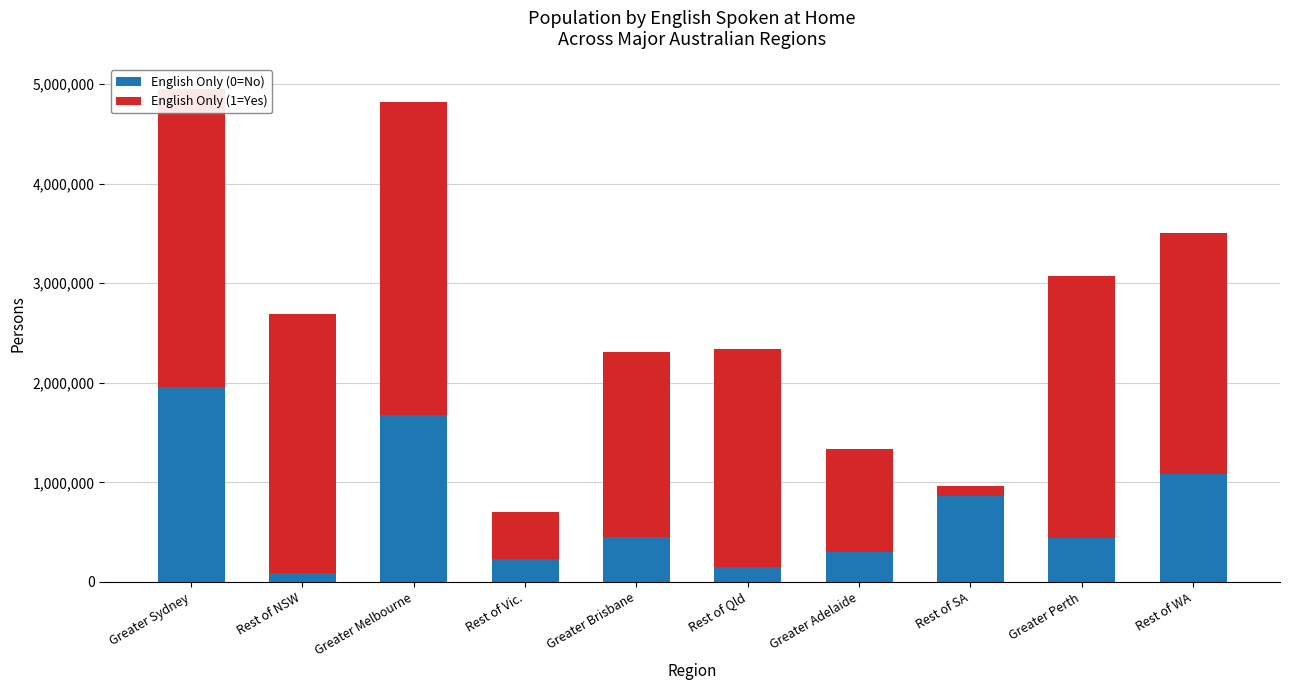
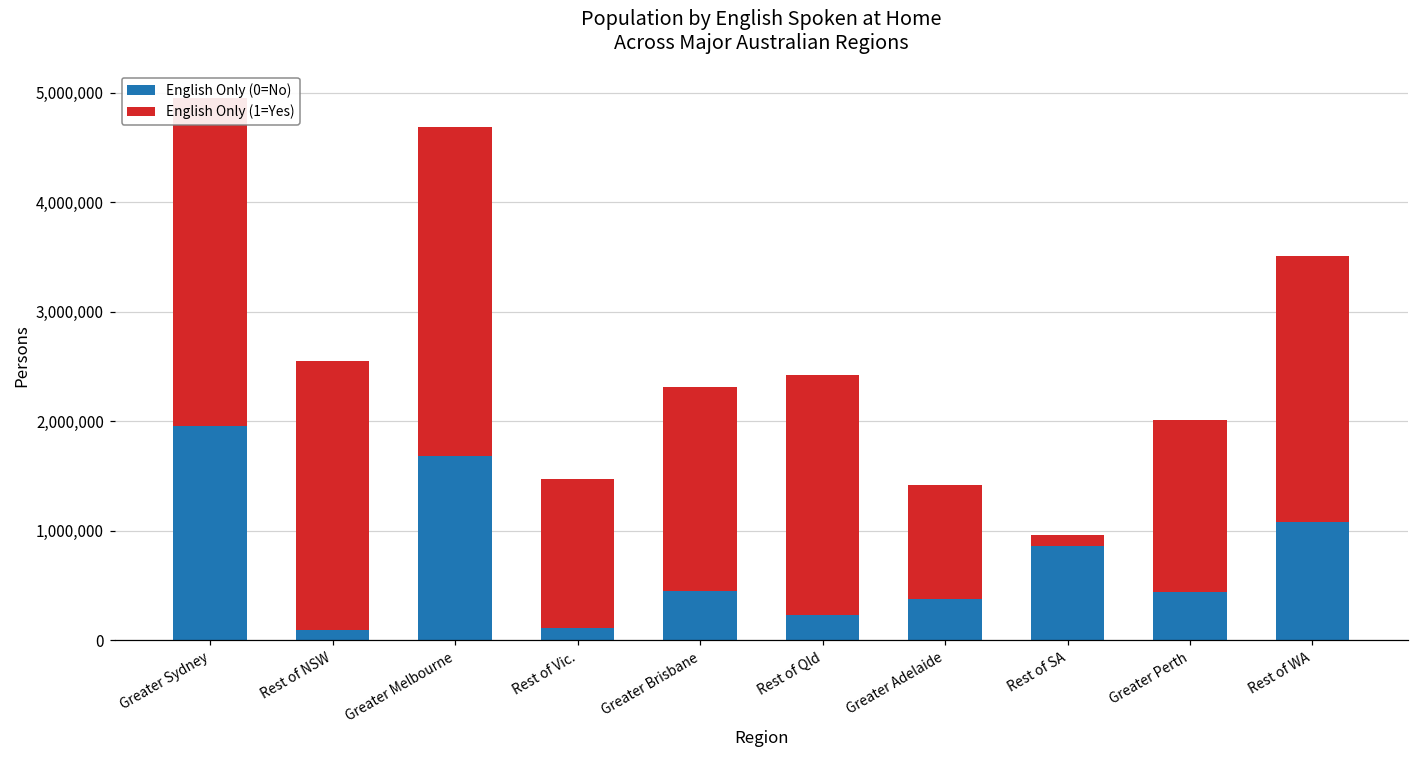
  {
    "English Only (0=No)": {
      "Greater Sydney": "2,000,000",
      "Rest of NSW": "100,000",
      "Greater Melbourne": "1,700,000",
-     "Rest of Vic.": "200,000",
+     "Rest of Vic.": "100,000",
      "Greater Brisbane": "400,000",
-     "Rest of Qld": "150,000",
-     "Greater Adelaide": "300,000",
+     "Rest of Qld": "230,000",
+     "Greater Adelaide": "400,000",
      "Rest of SA": "900,000",
      "Greater Perth": "400,000",
      "Rest of WA": "1,100,000"
    },
    "English Only (1=Yes)": {
-     "Rest of NSW": "2,600,000",
-     "Greater Melbourne": "3,100,000",
-     "Rest of Vic.": "500,000",
+     "Rest of NSW": "2,500,000",
+     "Greater Melbourne": "3,000,000",
+     "Rest of Vic.": "1,400,000",
      "Greater Brisbane": "1,900,000",
      "Rest of Qld": "2,200,000",
      "Greater Adelaide": "1,000,000",
      "Rest of SA": "100,000",
-     "Greater Perth": "2,600,000",
+     "Greater Perth": "1,600,000",
      "Rest of WA": "2,400,000"
    }
  }
